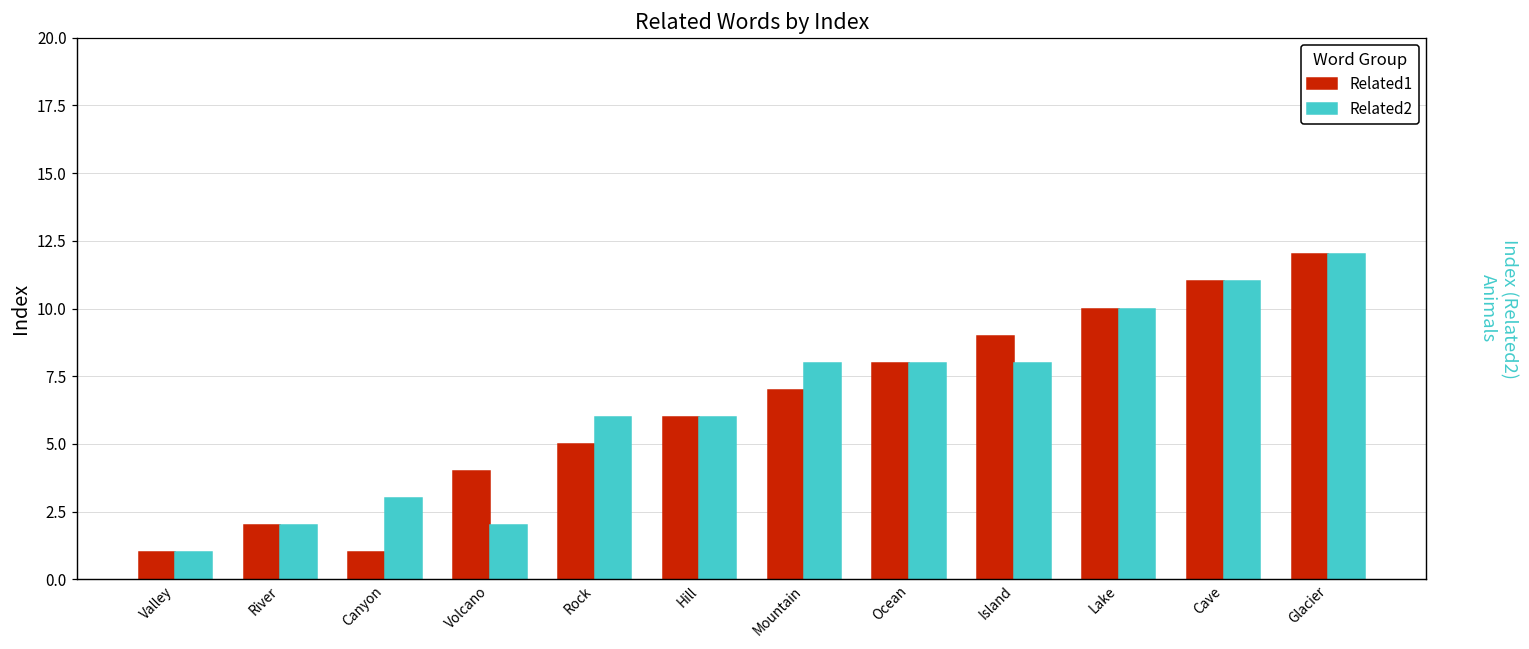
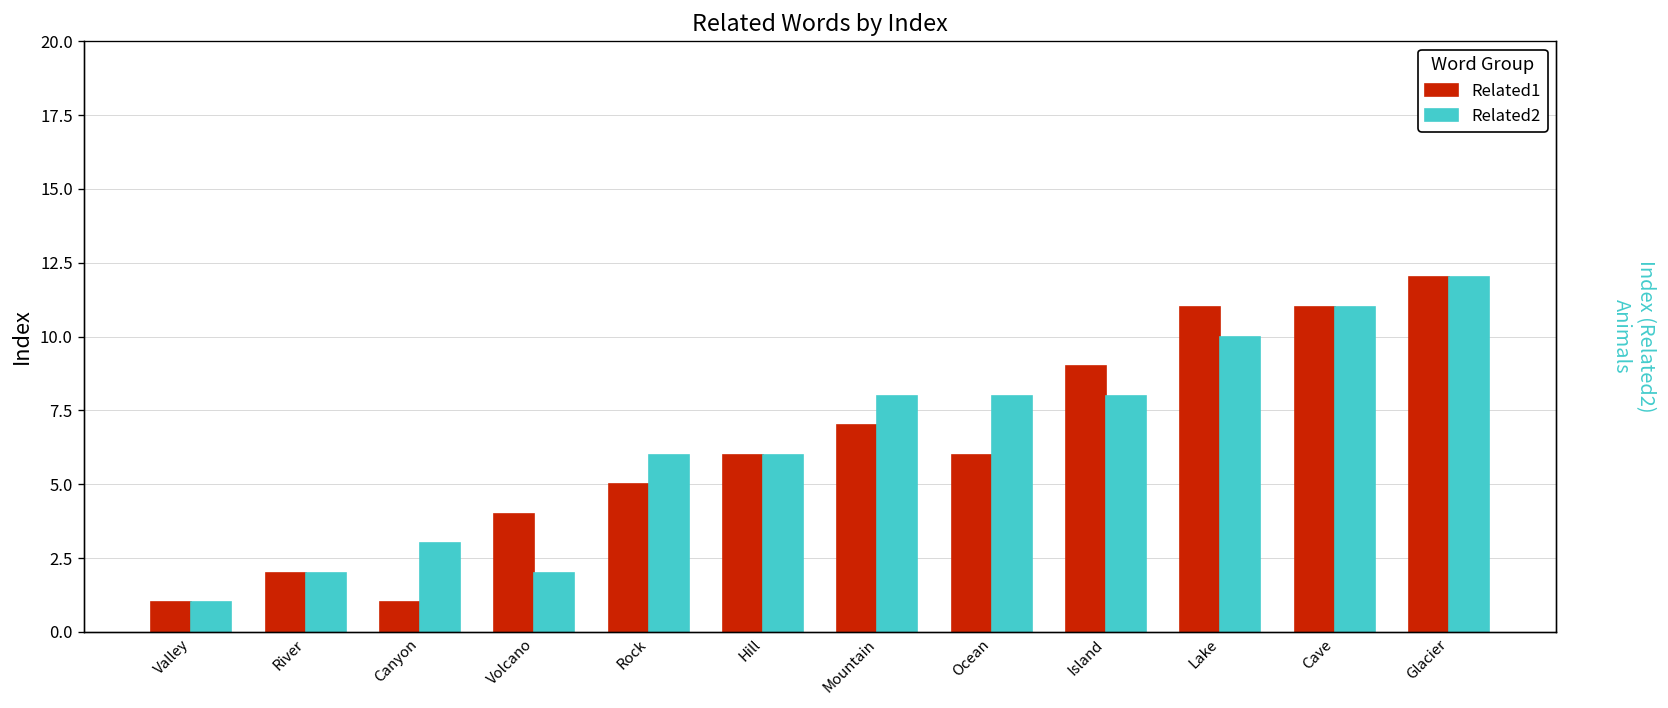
  {
    "Related1": {
      "Valley": 1,
      "River": 2,
      "Canyon": 1,
      "Volcano": 4,
      "Rock": 5,
      "Hill": 6,
      "Mountain": 7,
-     "Ocean": 8,
+     "Ocean": 6,
      "Island": 9,
-     "Lake": 10,
+     "Lake": 11,
      "Cave": 11,
      "Glacier": 12
    },
    "Related2": {
      "Valley": 1,
      "River": 2,
      "Canyon": 3,
      "Volcano": 2,
      "Rock": 6,
      "Hill": 6,
      "Mountain": 8,
      "Ocean": 8,
      "Island": 8,
      "Lake": 10,
      "Cave": 11,
      "Glacier": 12
    }
  }
